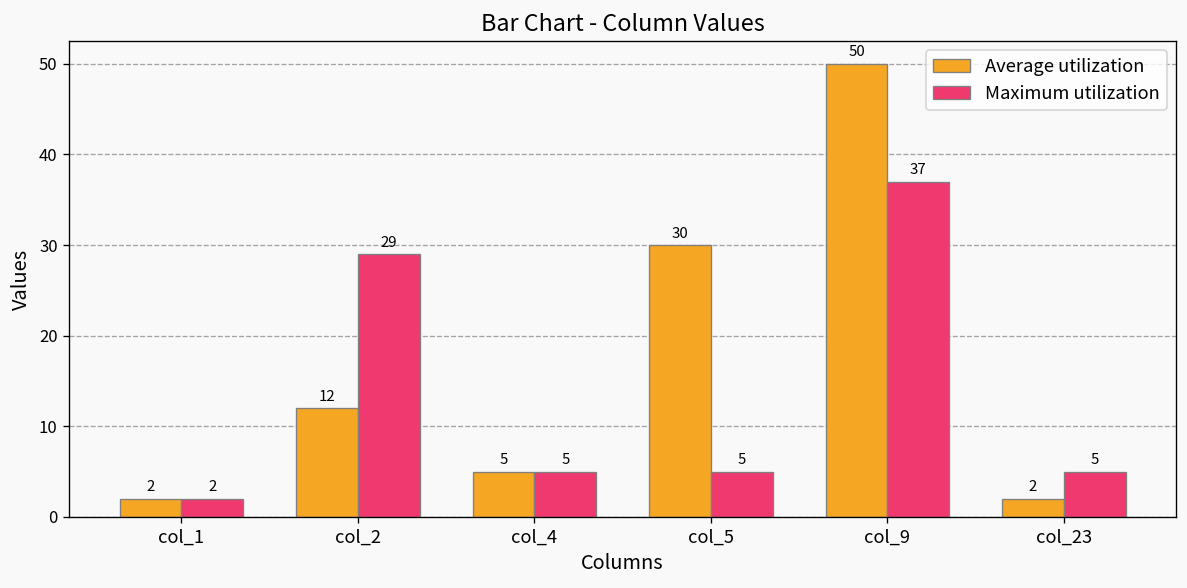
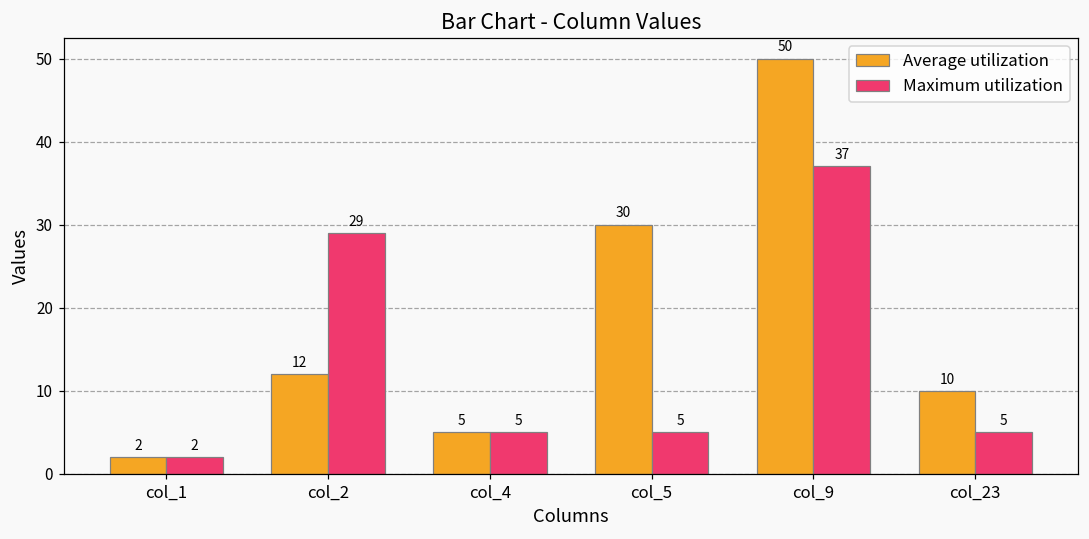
  {
    "Average utilization": {
      "col_1": 2,
      "col_2": 12,
      "col_4": 5,
      "col_5": 30,
      "col_9": 50,
-     "col_23": 2
+     "col_23": 10
    },
    "Maximum utilization": {
      "col_1": 2,
      "col_2": 29,
      "col_4": 5,
      "col_5": 5,
      "col_9": 37,
      "col_23": 5
    }
  }
